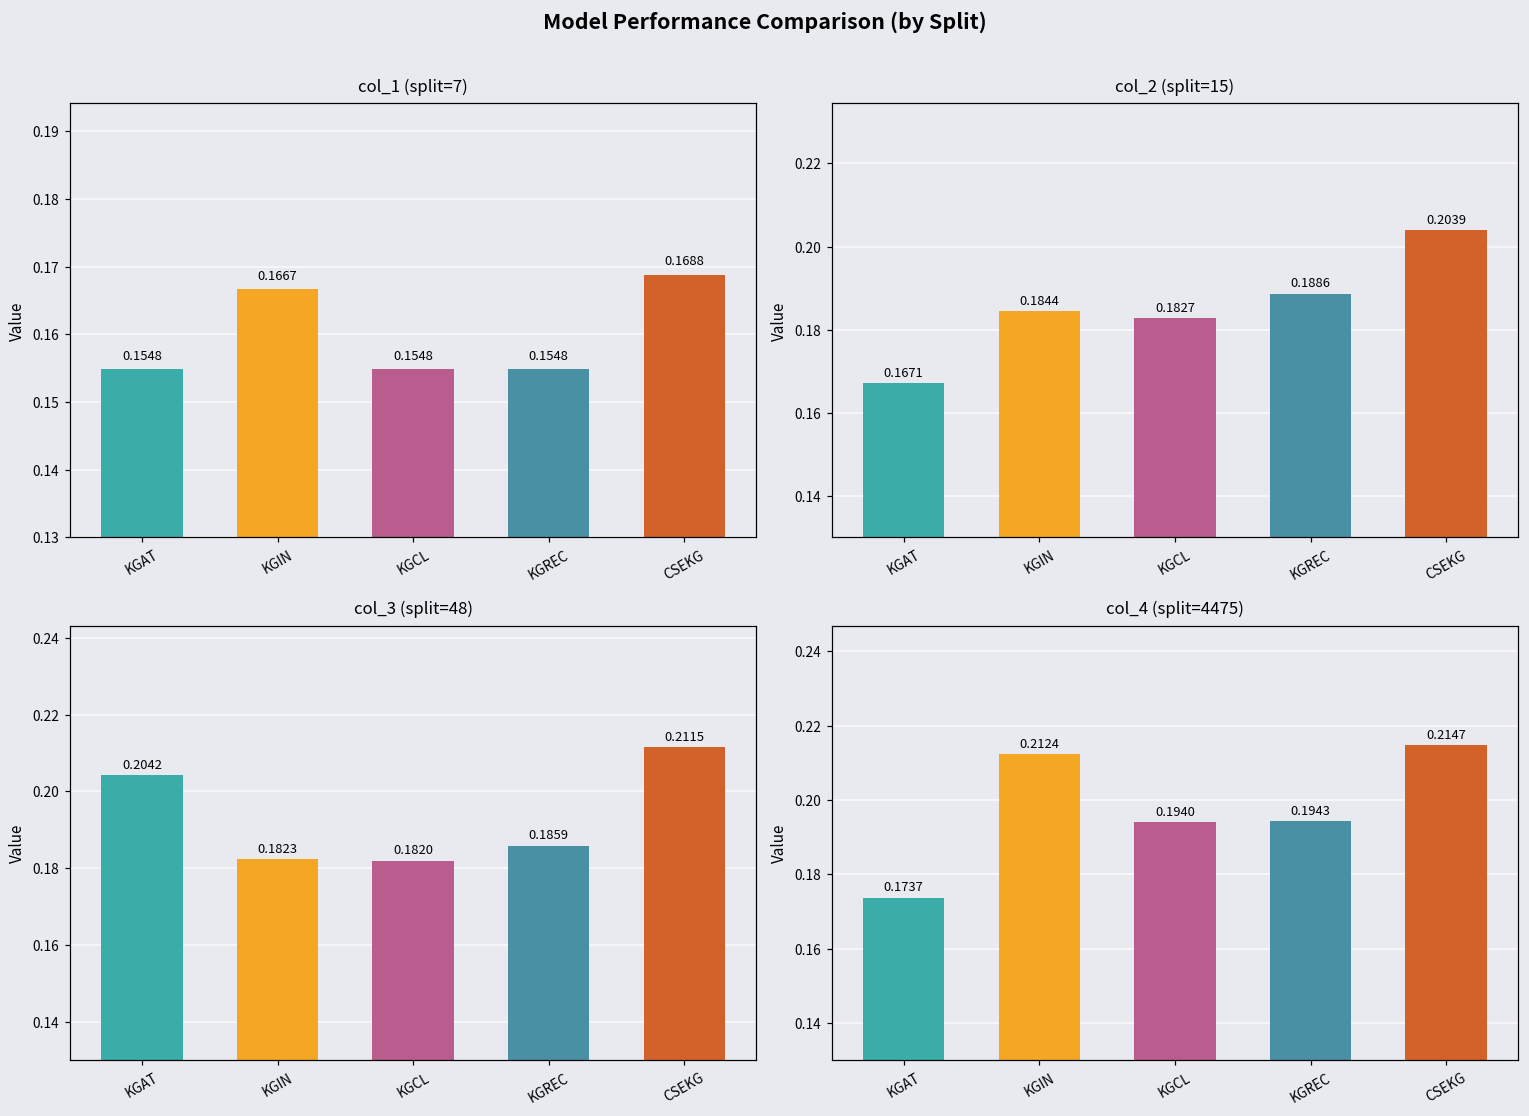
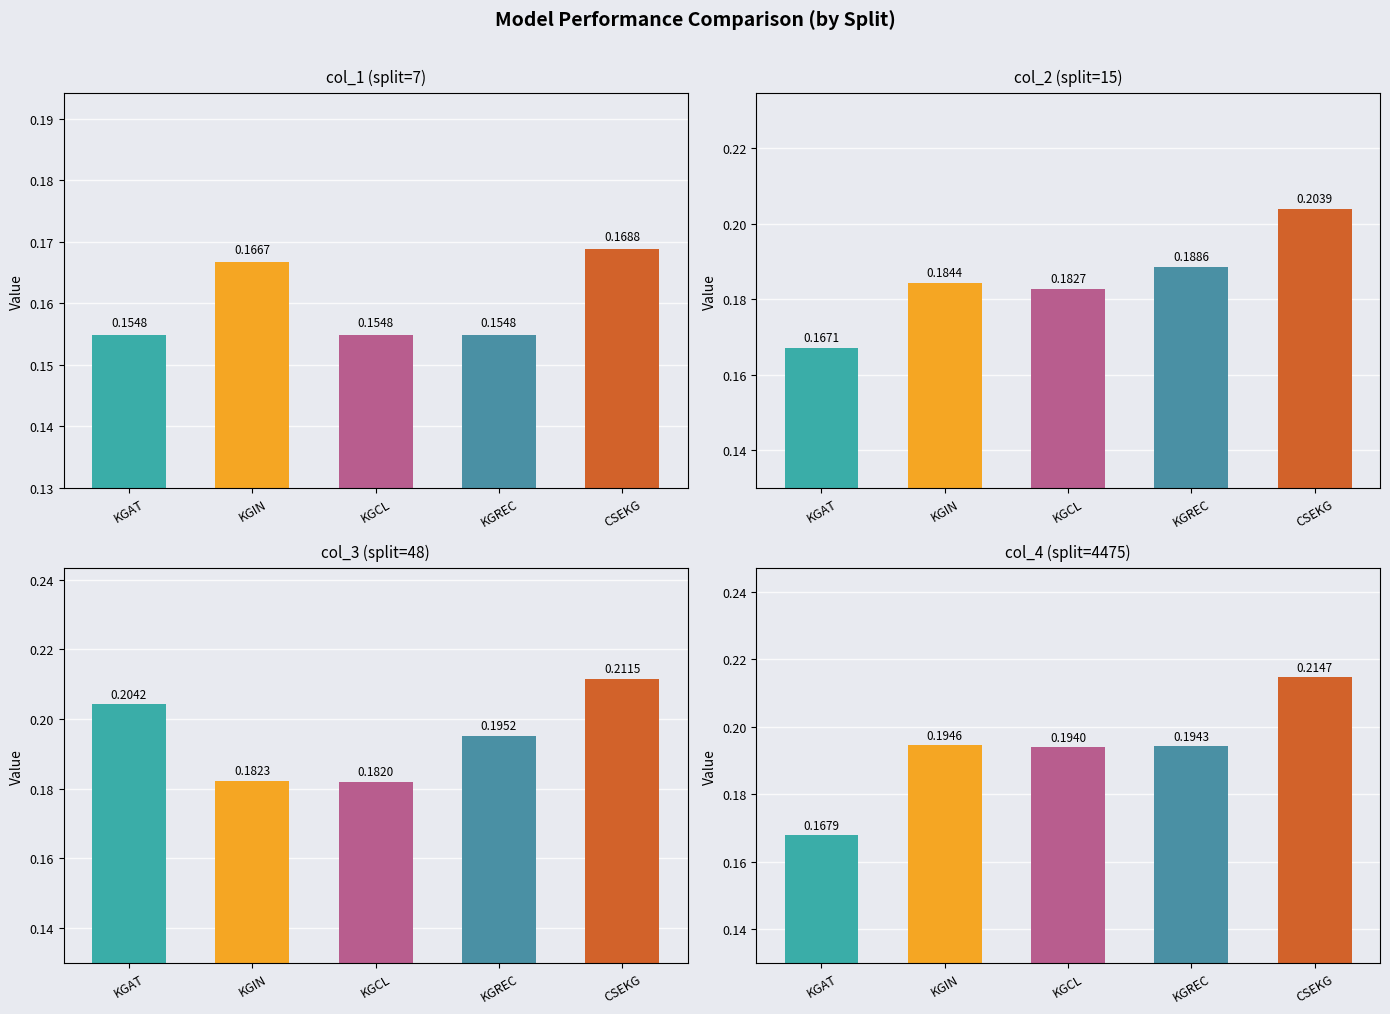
  {
    "col_1 (split=7)": {
      "KGAT": 0.1548,
      "KGIN": 0.1667,
      "KGCL": 0.1548,
      "KGREC": 0.1548,
      "CSEKG": 0.1688
    },
    "col_2 (split=15)": {
      "KGAT": 0.1671,
      "KGIN": 0.1844,
      "KGCL": 0.1827,
      "KGREC": 0.1886,
      "CSEKG": 0.2039
    },
    "col_3 (split=48)": {
      "KGAT": 0.2042,
      "KGIN": 0.1823,
      "KGCL": 0.1820,
-     "KGREC": 0.1859,
+     "KGREC": 0.1952,
      "CSEKG": 0.2115
    },
    "col_4 (split=4475)": {
-     "KGAT": 0.1737,
-     "KGIN": 0.2124,
+     "KGAT": 0.1679,
+     "KGIN": 0.1946,
      "KGCL": 0.1940,
      "KGREC": 0.1943,
      "CSEKG": 0.2147
    }
  }
